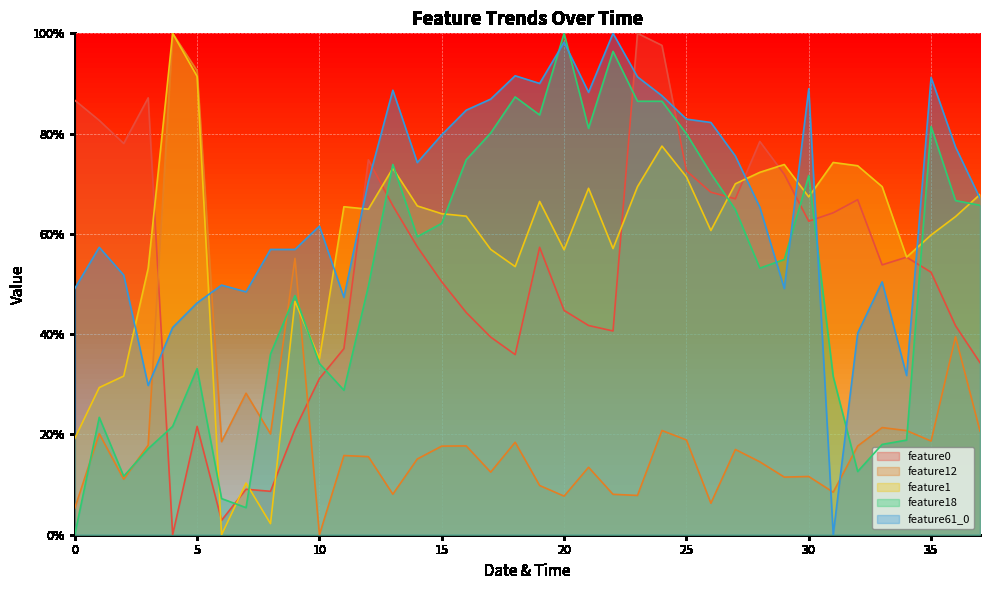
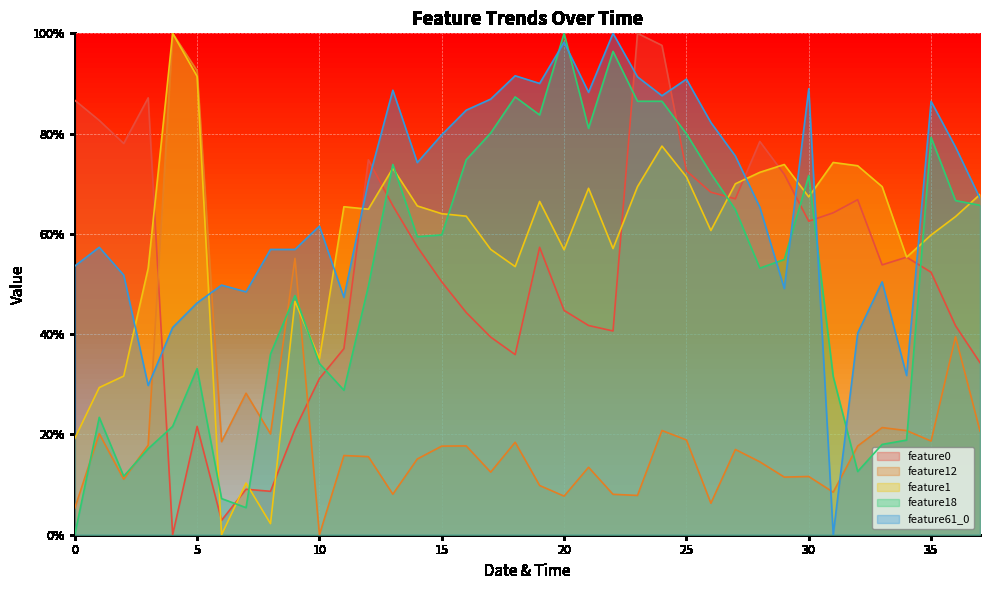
  {
    "feature18": {
      "0": "0%",
      "5": "33%",
      "10": "34%",
-     "15": "62%",
+     "15": "60%",
      "20": "100%",
      "25": "80%",
      "30": "72%",
-     "35": "81%"
+     "35": "79%"
    },
    "feature61_0": {
-     "0": "49%",
+     "0": "54%",
      "5": "46%",
      "10": "62%",
      "15": "80%",
      "20": "98%",
-     "25": "83%",
+     "25": "91%",
      "30": "89%",
-     "35": "91%"
+     "35": "86%"
    }
  }
